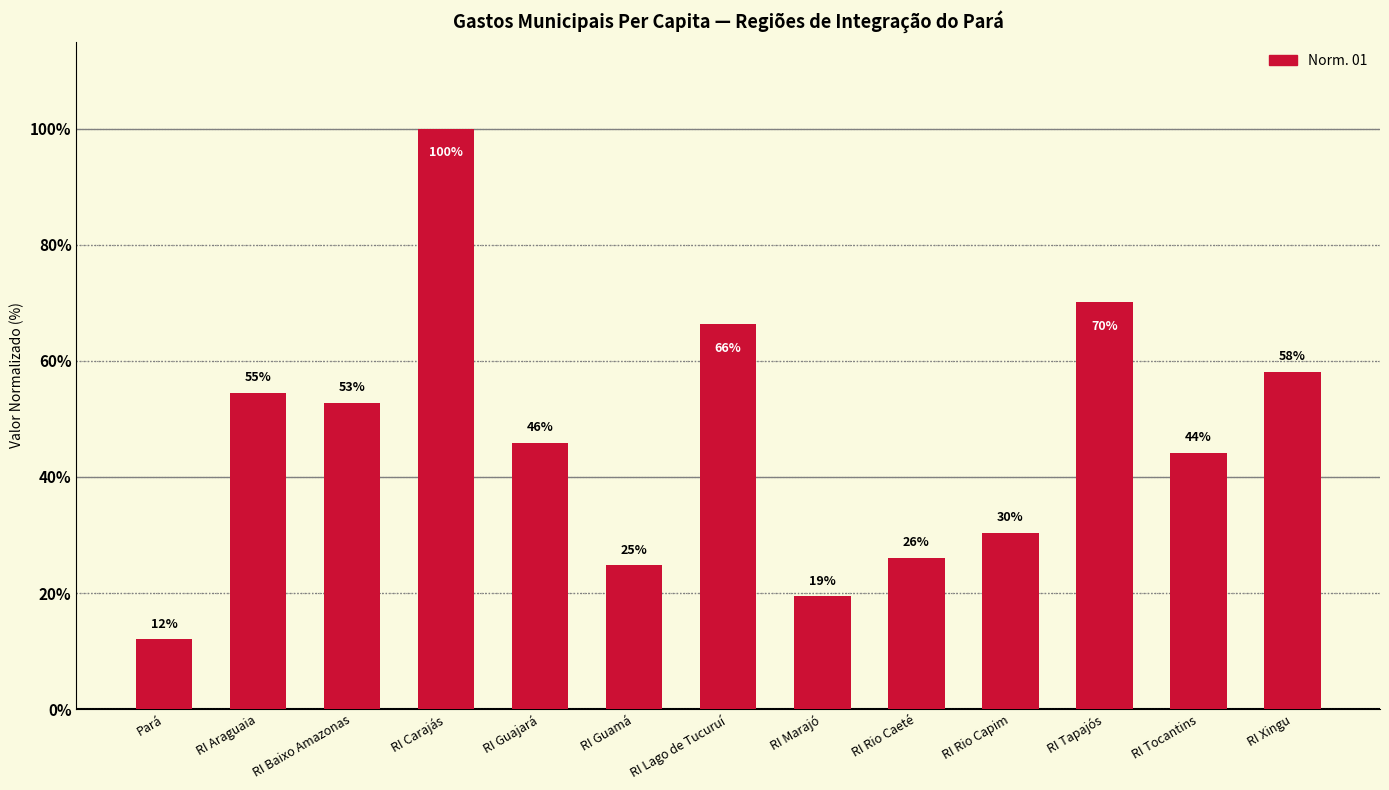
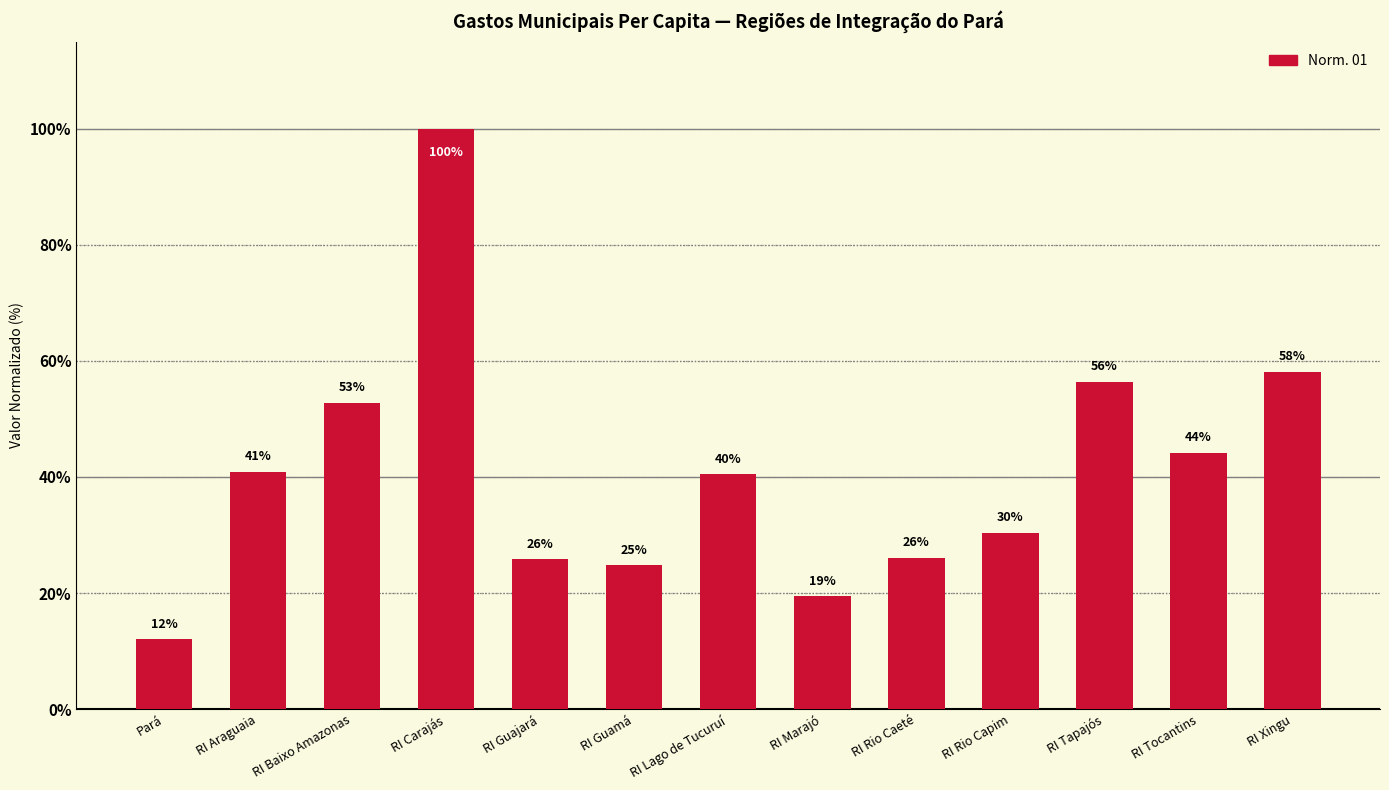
  {
    "Pará": "12%",
-   "RI Araguaia": "55%",
+   "RI Araguaia": "41%",
    "RI Baixo Amazonas": "53%",
    "RI Carajás": "100%",
-   "RI Guajará": "46%",
+   "RI Guajará": "26%",
    "RI Guamá": "25%",
-   "RI Lago de Tucuruí": "66%",
+   "RI Lago de Tucuruí": "40%",
    "RI Marajó": "19%",
    "RI Rio Caeté": "26%",
    "RI Rio Capim": "30%",
-   "RI Tapajós": "70%",
+   "RI Tapajós": "56%",
    "RI Tocantins": "44%",
    "RI Xingu": "58%"
  }
